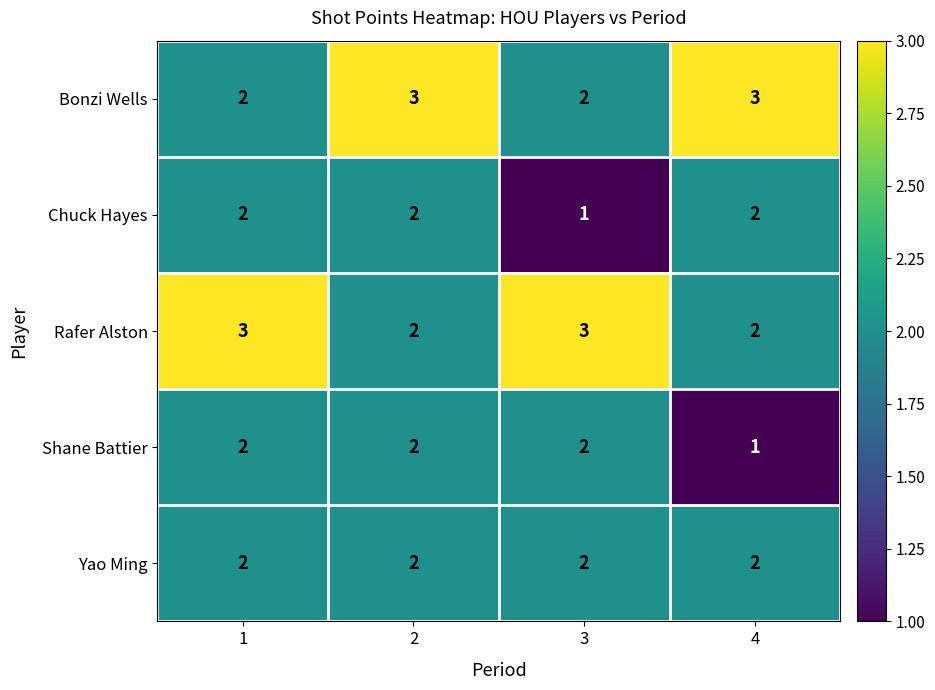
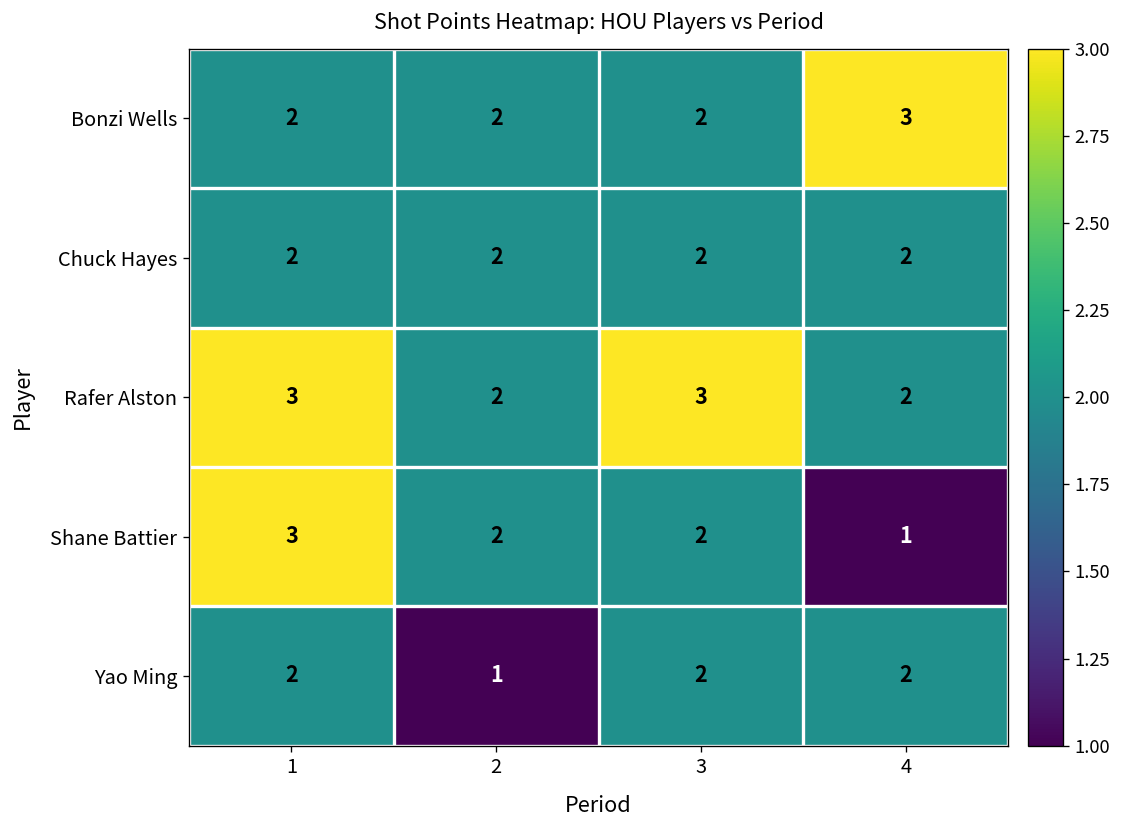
  {
    "Bonzi Wells": {
      "1": 2,
-     "2": 3,
+     "2": 2,
      "3": 2,
      "4": 3
    },
    "Chuck Hayes": {
      "1": 2,
      "2": 2,
-     "3": 1,
+     "3": 2,
      "4": 2
    },
    "Rafer Alston": {
      "1": 3,
      "2": 2,
      "3": 3,
      "4": 2
    },
    "Shane Battier": {
-     "1": 2,
+     "1": 3,
      "2": 2,
      "3": 2,
      "4": 1
    },
    "Yao Ming": {
      "1": 2,
-     "2": 2,
+     "2": 1,
      "3": 2,
      "4": 2
    }
  }
